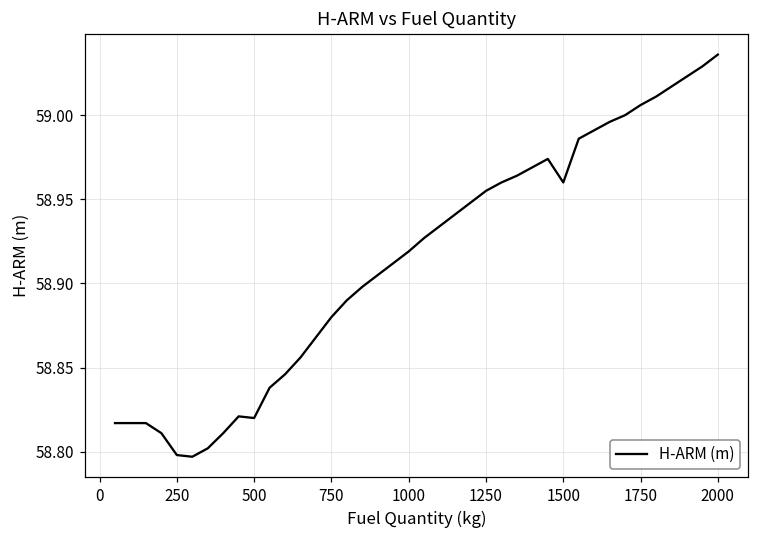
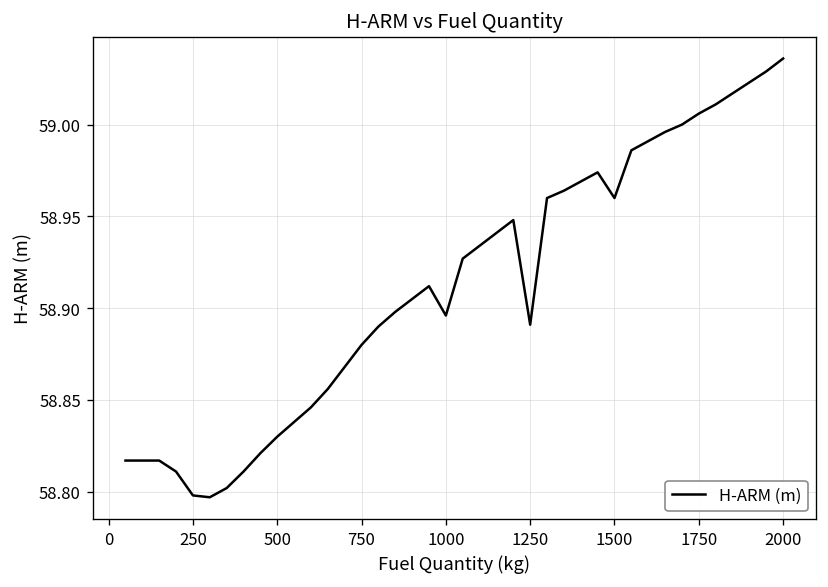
  {
    "250": 58.798,
-   "500": 58.82,
+   "500": 58.83,
    "750": 58.880,
-   "1000": 58.919,
-   "1250": 58.955,
+   "1000": 58.896,
+   "1250": 58.891,
    "1500": 58.960,
    "1750": 59.006,
    "2000": 59.036
  }
